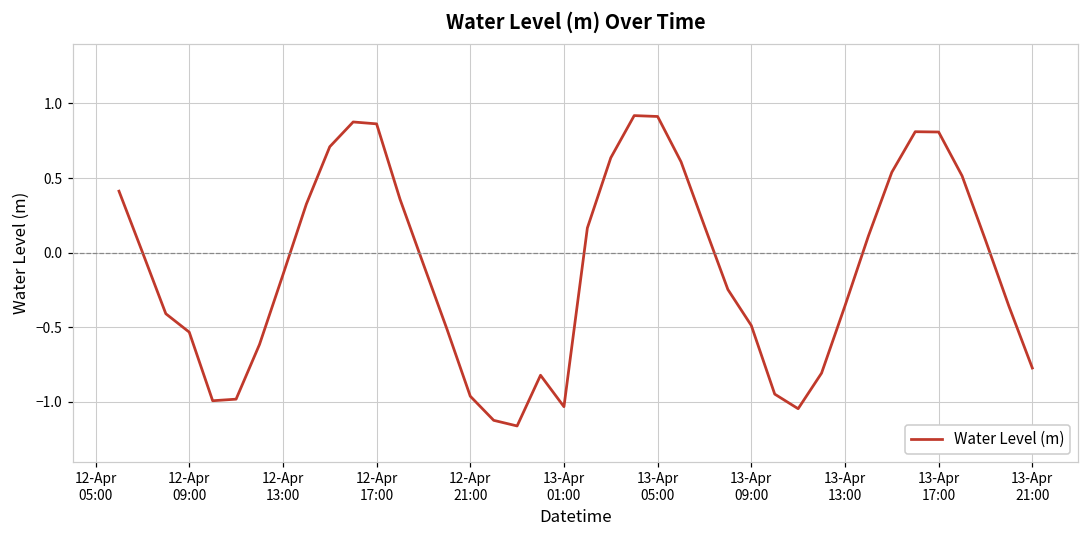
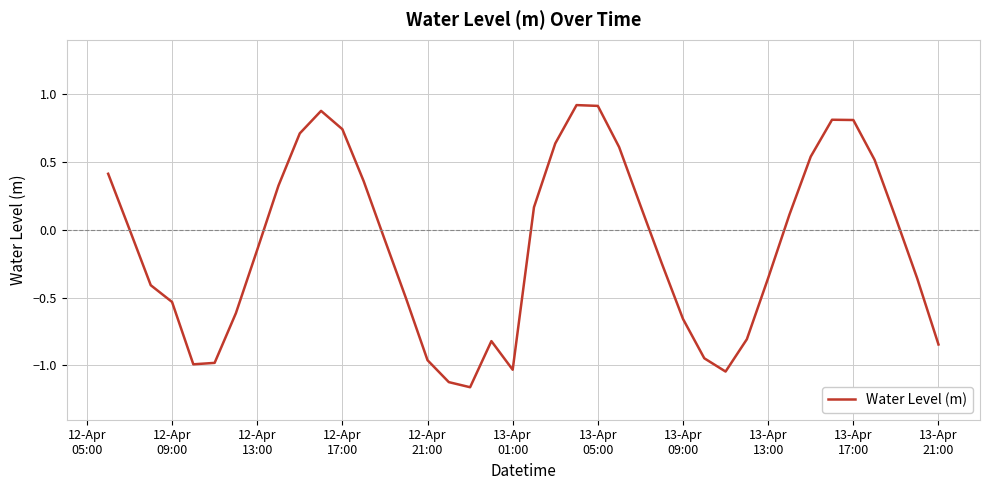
  {
    "12-Apr 09:00": -0.53,
    "12-Apr 13:00": -0.15,
-   "12-Apr 17:00": 0.86,
+   "12-Apr 17:00": 0.74,
    "12-Apr 21:00": -0.96,
    "13-Apr 01:00": -1.03,
    "13-Apr 05:00": 0.91,
-   "13-Apr 09:00": -0.49,
+   "13-Apr 09:00": -0.66,
    "13-Apr 13:00": -0.36,
    "13-Apr 17:00": 0.81,
-   "13-Apr 21:00": -0.77
+   "13-Apr 21:00": -0.85
  }
